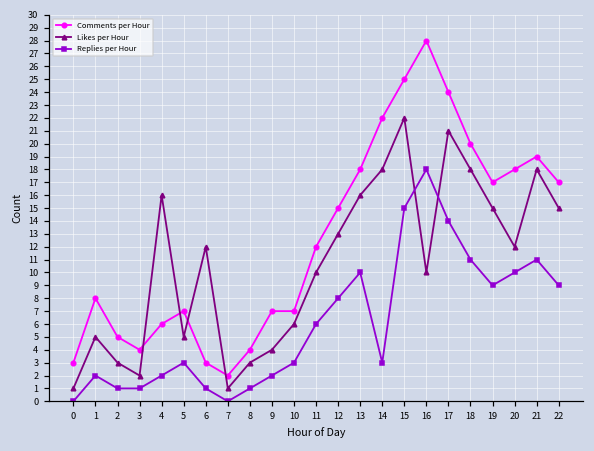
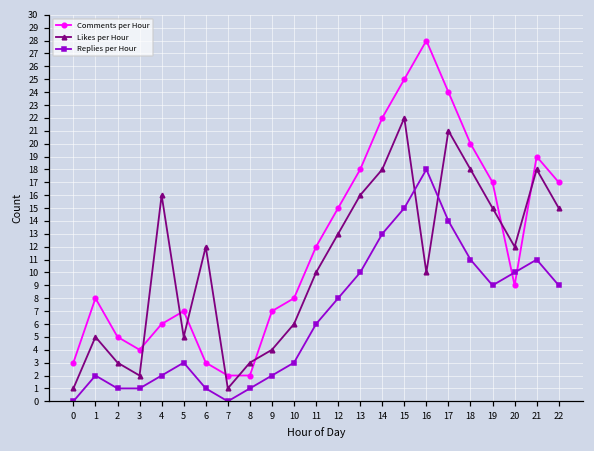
  {
    "Comments per Hour": {
      "0": 3,
      "1": 8,
      "2": 5,
      "3": 4,
      "4": 6,
      "5": 7,
      "6": 3,
      "7": 2,
-     "8": 4,
+     "8": 2,
      "9": 7,
-     "10": 7,
+     "10": 8,
      "11": 12,
      "12": 15,
      "13": 18,
      "14": 22,
      "15": 25,
      "16": 28,
      "17": 24,
      "18": 20,
      "19": 17,
-     "20": 18,
+     "20": 9,
      "21": 19,
      "22": 17
    },
    "Likes per Hour": {
      "0": 1,
      "1": 5,
      "2": 3,
      "3": 2,
      "4": 16,
      "5": 5,
      "6": 12,
      "7": 1,
      "8": 3,
      "9": 4,
      "10": 6,
      "11": 10,
      "12": 13,
      "13": 16,
      "14": 18,
      "15": 22,
      "16": 10,
      "17": 21,
      "18": 18,
      "19": 15,
      "20": 12,
      "21": 18,
      "22": 15
    },
    "Replies per Hour": {
      "0": 0,
      "1": 2,
      "2": 1,
      "3": 1,
      "4": 2,
      "5": 3,
      "6": 1,
      "7": 0,
      "8": 1,
      "9": 2,
      "10": 3,
      "11": 6,
      "12": 8,
      "13": 10,
-     "14": 3,
+     "14": 13,
      "15": 15,
      "16": 18,
      "17": 14,
      "18": 11,
      "19": 9,
      "20": 10,
      "21": 11,
      "22": 9
    }
  }
